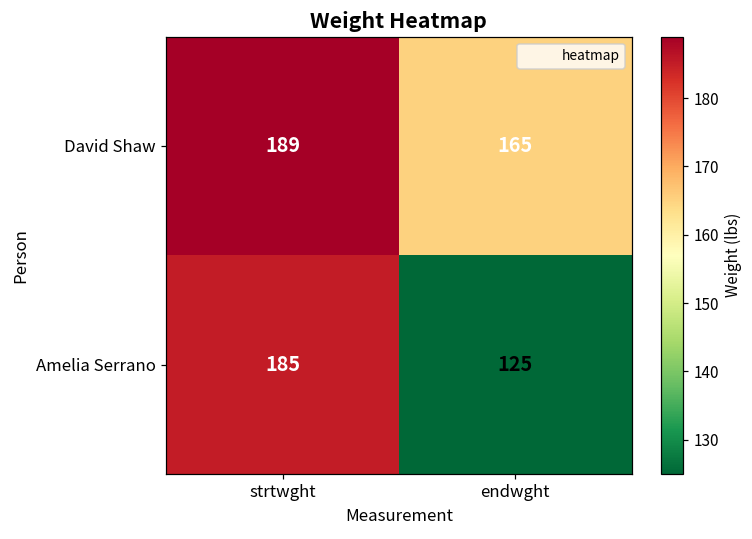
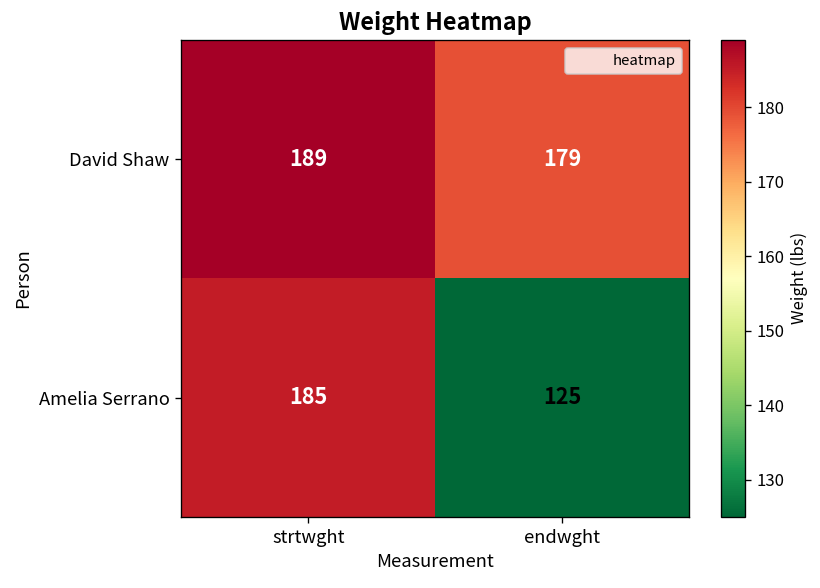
  {
    "David Shaw": {
      "strtwght": 189,
-     "endwght": 165
+     "endwght": 179
    },
    "Amelia Serrano": {
      "strtwght": 185,
      "endwght": 125
    }
  }
